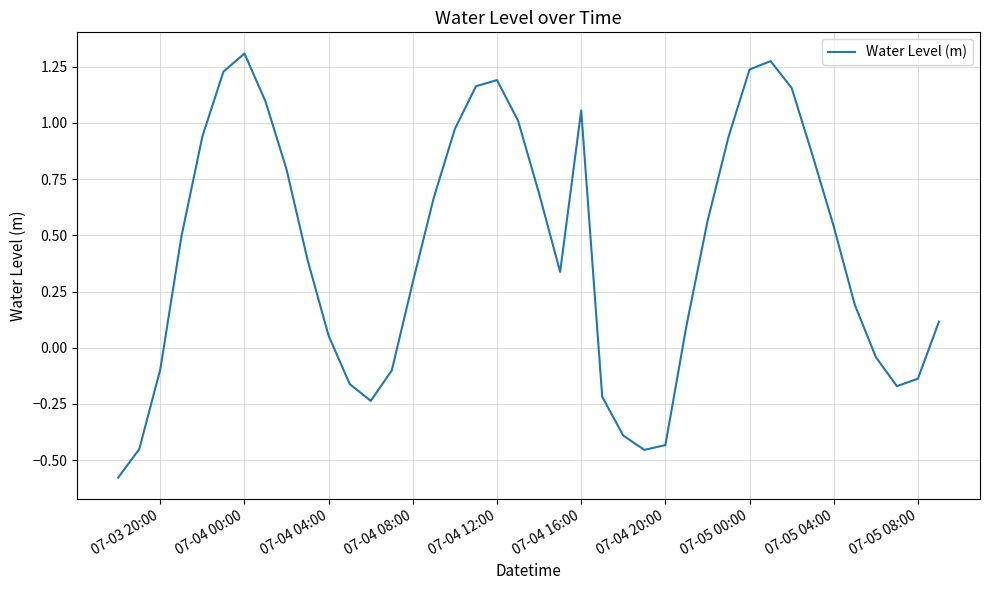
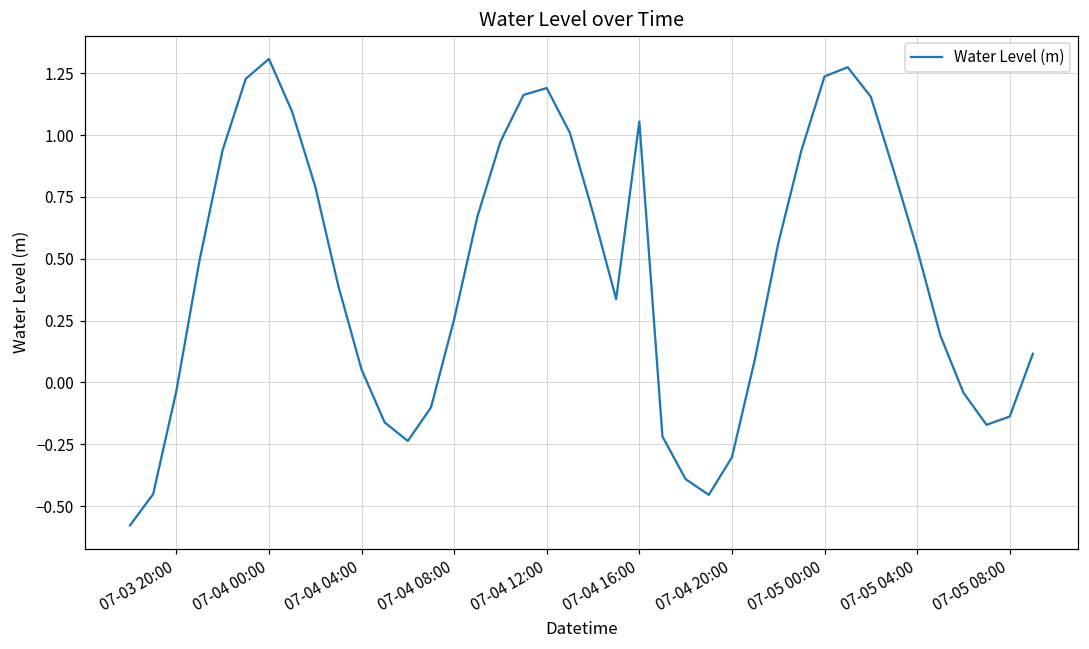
  {
-   "07-03 20:00": -0.10,
+   "07-03 20:00": -0.04,
    "07-04 00:00": 1.31,
    "07-04 04:00": 0.05,
-   "07-04 08:00": 0.29,
+   "07-04 08:00": 0.25,
    "07-04 12:00": 1.19,
    "07-04 16:00": 1.06,
-   "07-04 20:00": -0.43,
+   "07-04 20:00": -0.30,
    "07-05 00:00": 1.24,
    "07-05 04:00": 0.54,
    "07-05 08:00": -0.14
  }
